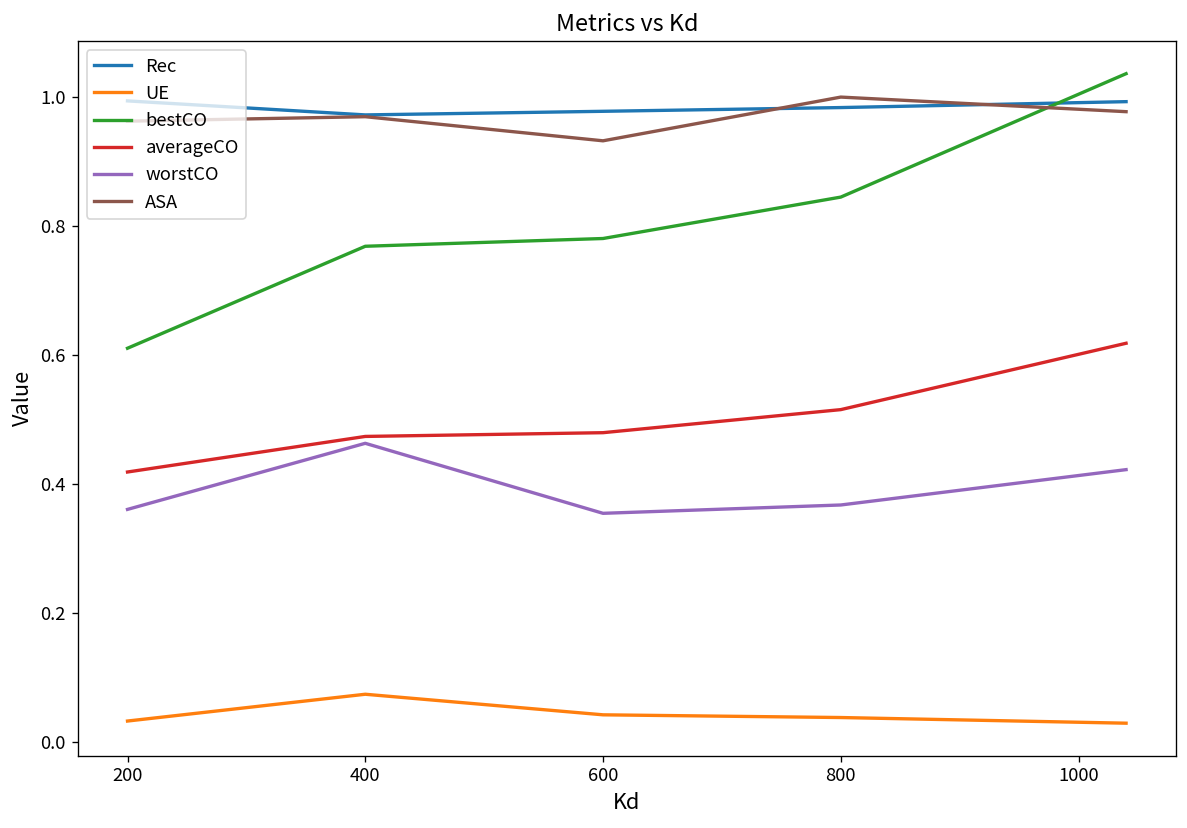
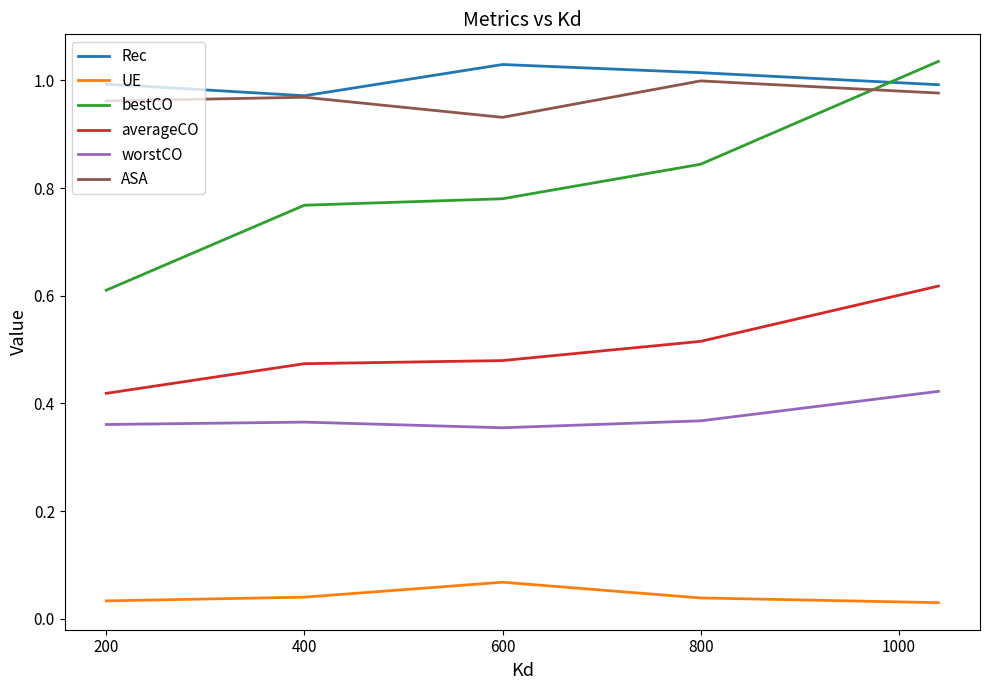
  {
    "Rec": {
-     "600": 0.98,
-     "800": 0.98
+     "600": 1.03,
+     "800": 1.01
    },
    "UE": {
      "200": 0.03,
-     "400": 0.07,
-     "600": 0.04,
+     "400": 0.04,
+     "600": 0.07,
      "800": 0.04
    },
    "bestCO": {
      "200": 0.61,
      "400": 0.77,
      "600": 0.78,
      "800": 0.84
    },
    "averageCO": {
      "200": 0.42,
      "400": 0.47,
      "600": 0.48,
      "800": 0.52
    },
    "worstCO": {
      "200": 0.36,
-     "400": 0.46,
+     "400": 0.37,
      "600": 0.35,
      "800": 0.37
    },
    "ASA": {
      "600": 0.93,
      "800": 1.00
    }
  }
